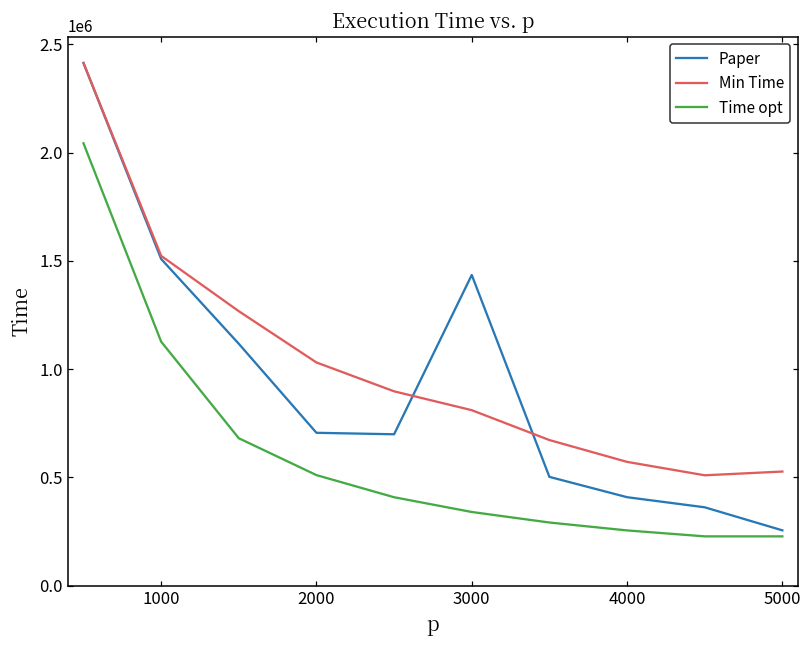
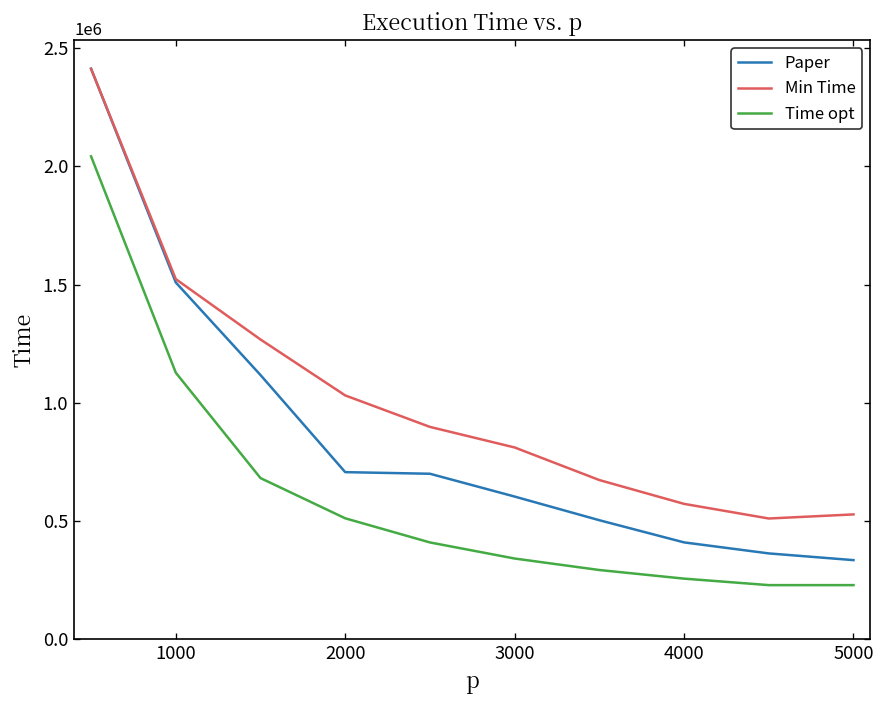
  {
    "Paper": {
      "1000": 1510000,
      "2000": 710000,
-     "3000": 1430000,
+     "3000": 600000,
      "4000": 410000,
-     "5000": 260000
+     "5000": 330000
    },
    "Min Time": {
      "1000": 1520000,
      "2000": 1030000,
      "3000": 810000,
      "4000": 570000,
      "5000": 530000
    },
    "Time opt": {
      "1000": 1130000,
      "2000": 510000,
      "3000": 340000,
      "4000": 260000,
      "5000": 230000
    }
  }
